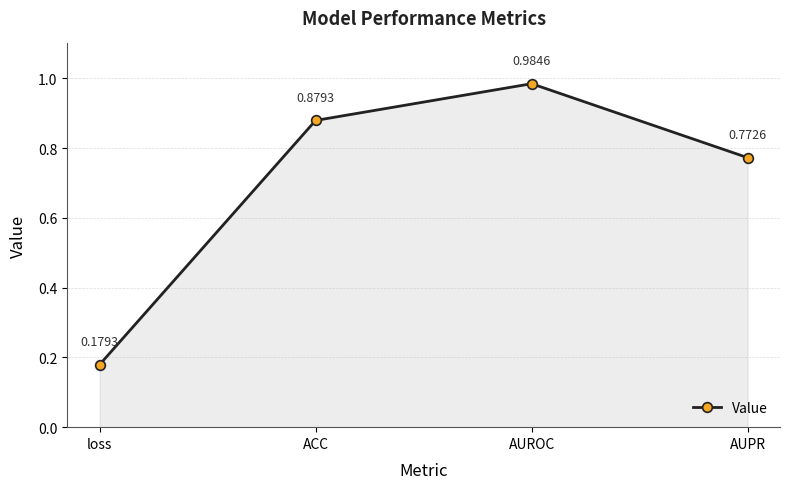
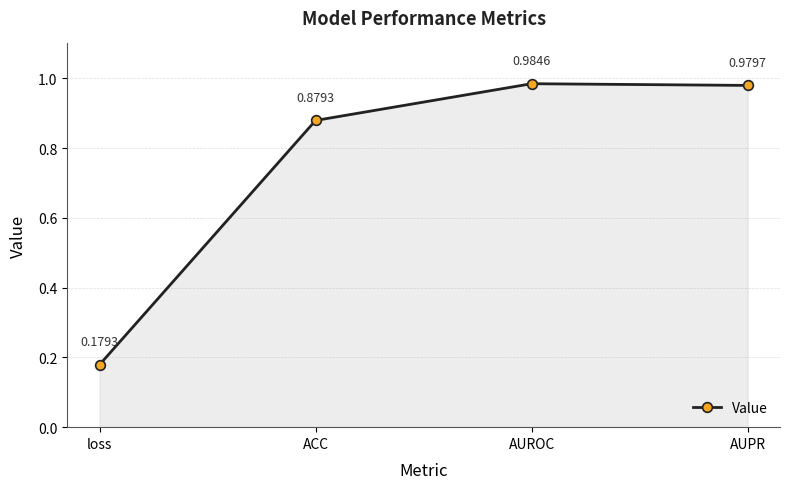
  {
    "loss": 0.1793,
    "ACC": 0.8793,
    "AUROC": 0.9846,
-   "AUPR": 0.7726
+   "AUPR": 0.9797
  }
